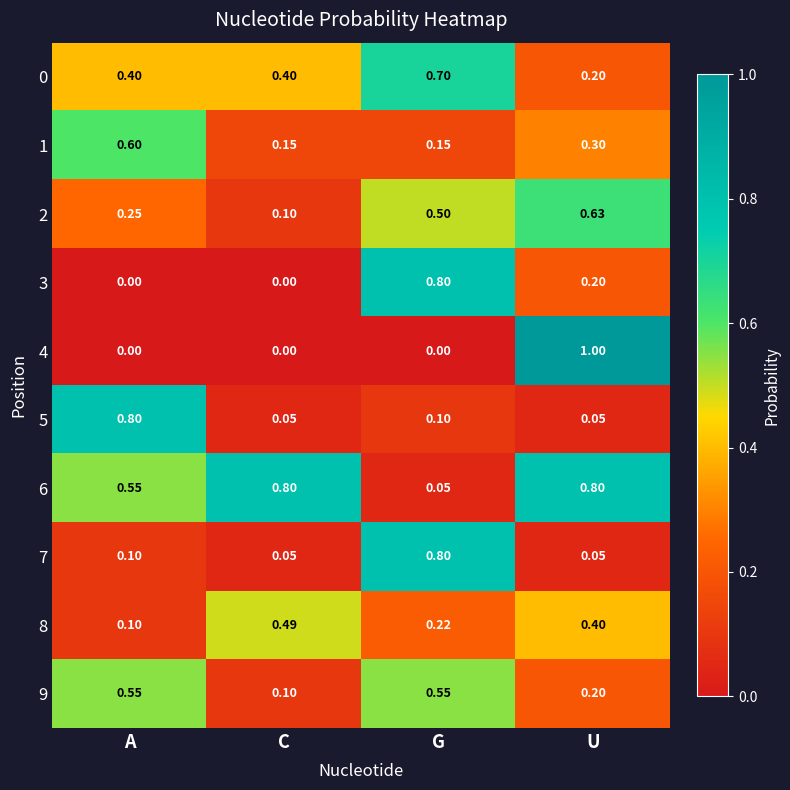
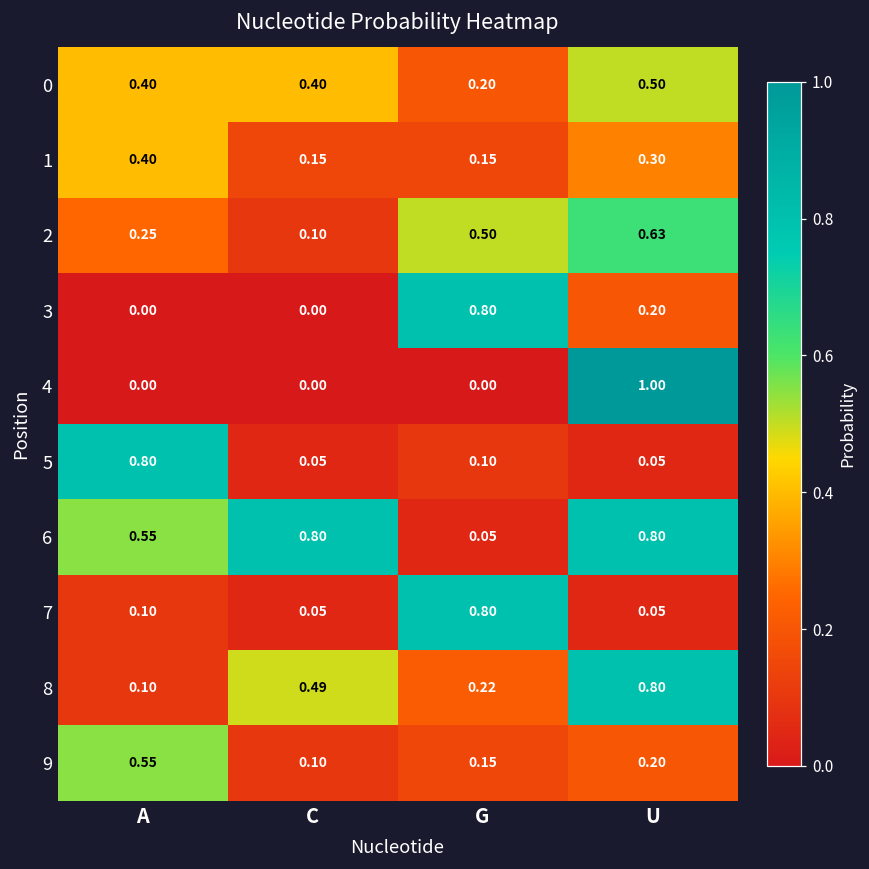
  {
    "0": {
      "A": 0.40,
      "C": 0.40,
-     "G": 0.70,
-     "U": 0.20
+     "G": 0.20,
+     "U": 0.50
    },
    "1": {
-     "A": 0.60,
+     "A": 0.40,
      "C": 0.15,
      "G": 0.15,
      "U": 0.30
    },
    "2": {
      "A": 0.25,
      "C": 0.10,
      "G": 0.50,
      "U": 0.63
    },
    "3": {
      "A": 0.00,
      "C": 0.00,
      "G": 0.80,
      "U": 0.20
    },
    "4": {
      "A": 0.00,
      "C": 0.00,
      "G": 0.00,
      "U": 1.00
    },
    "5": {
      "A": 0.80,
      "C": 0.05,
      "G": 0.10,
      "U": 0.05
    },
    "6": {
      "A": 0.55,
      "C": 0.80,
      "G": 0.05,
      "U": 0.80
    },
    "7": {
      "A": 0.10,
      "C": 0.05,
      "G": 0.80,
      "U": 0.05
    },
    "8": {
      "A": 0.10,
      "C": 0.49,
      "G": 0.22,
-     "U": 0.40
+     "U": 0.80
    },
    "9": {
      "A": 0.55,
      "C": 0.10,
-     "G": 0.55,
+     "G": 0.15,
      "U": 0.20
    }
  }
